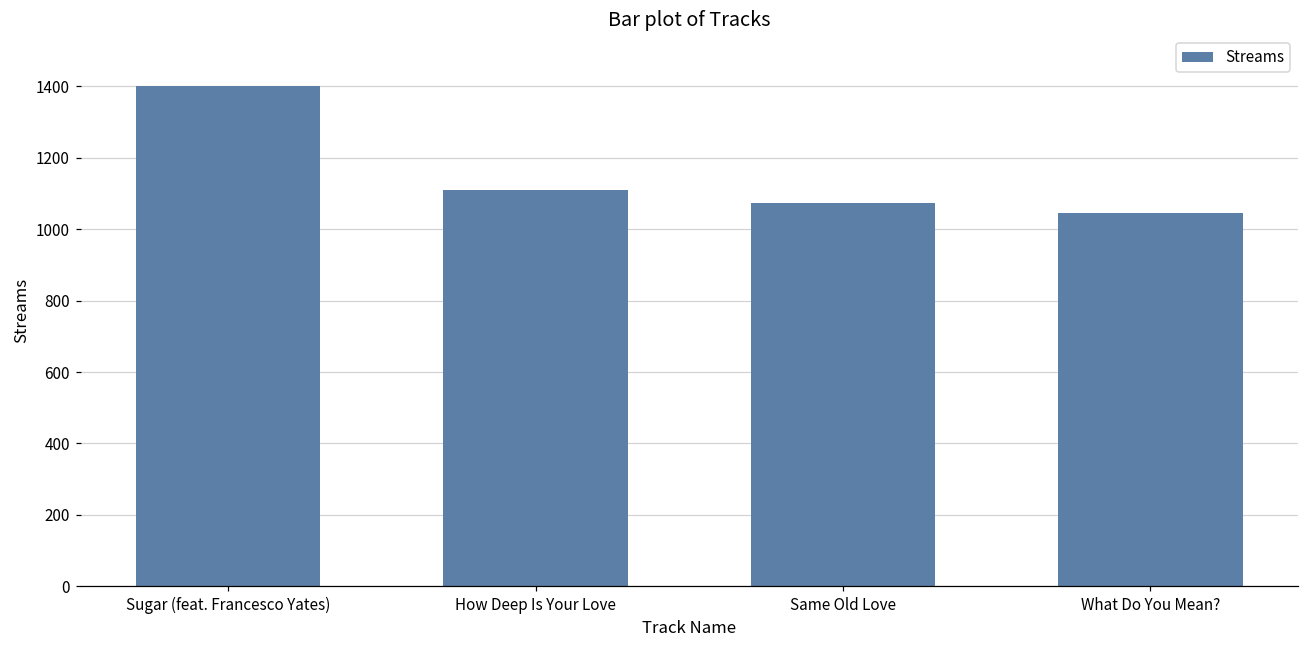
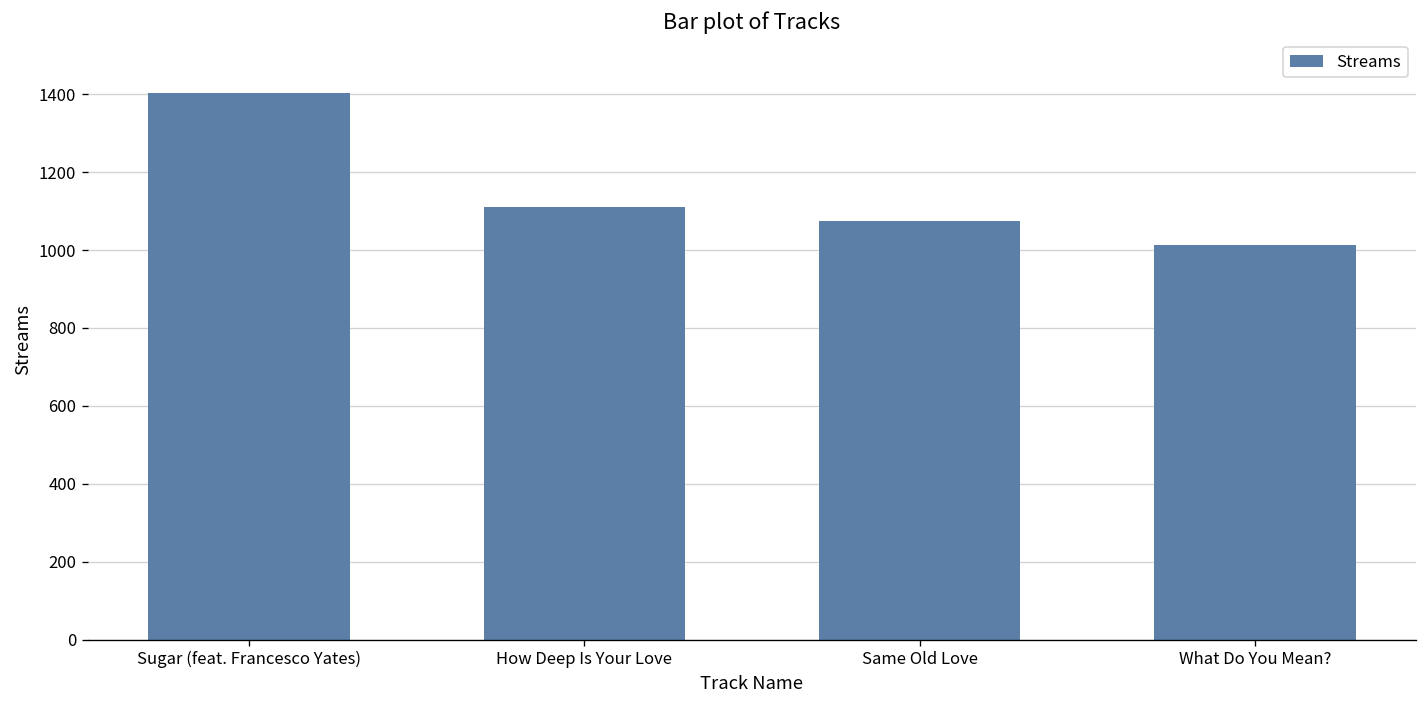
  {
    "Sugar (feat. Francesco Yates)": 1400,
    "How Deep Is Your Love": 1110,
    "Same Old Love": 1070,
-   "What Do You Mean?": 1050
+   "What Do You Mean?": 1010
  }
